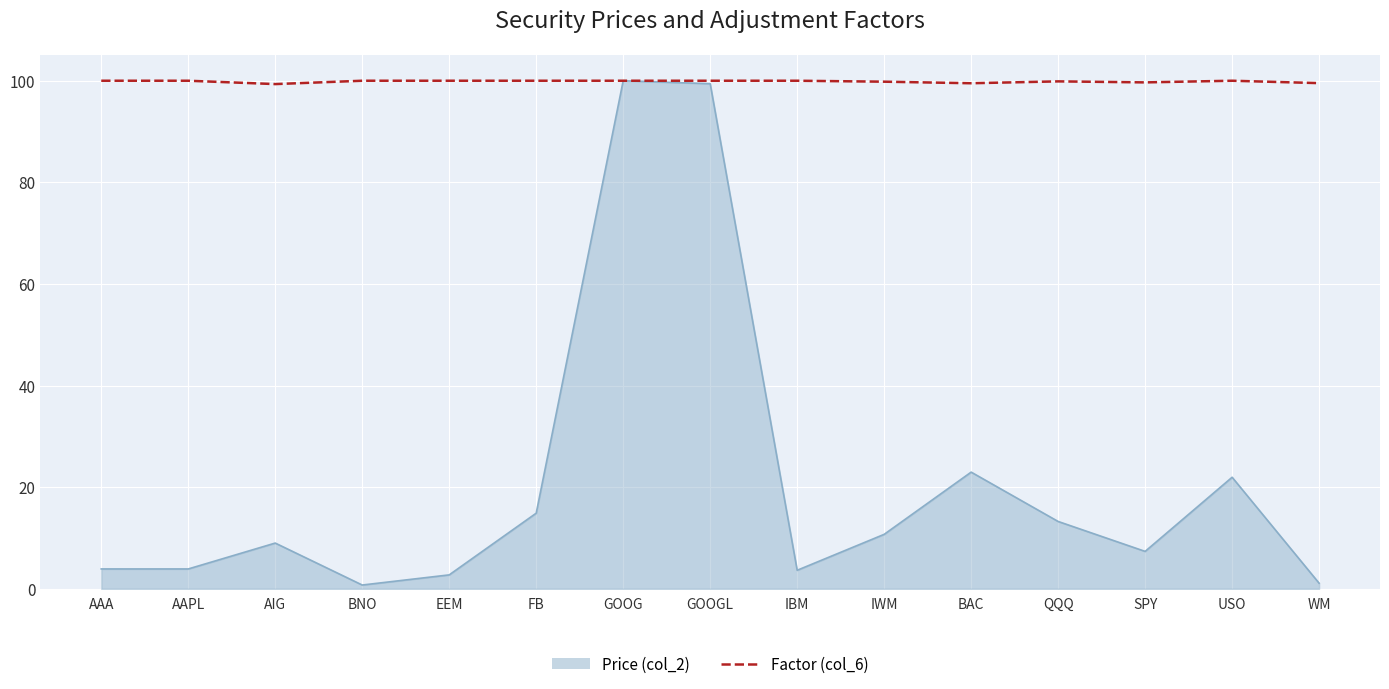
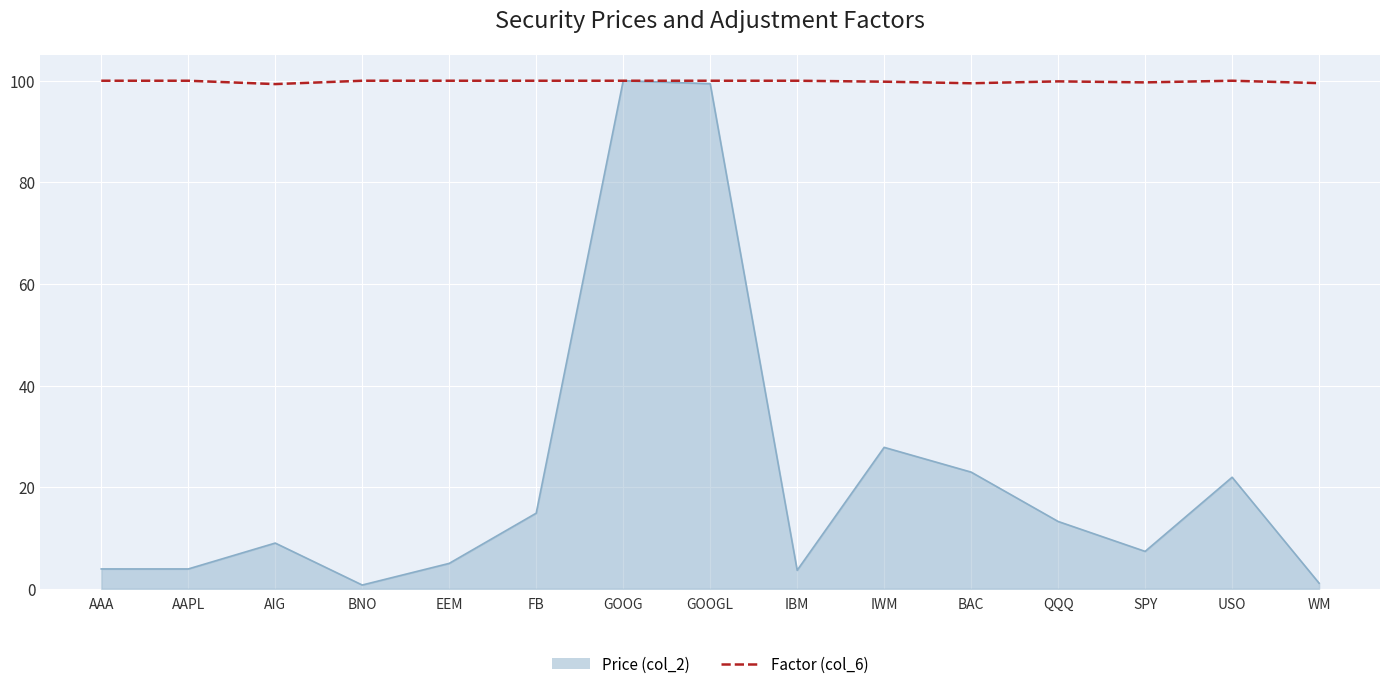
  {
    "Price (col_2)": {
      "AAA": 4,
      "AAPL": 4,
      "AIG": 9,
      "BNO": 1,
-     "EEM": 3,
+     "EEM": 5,
      "FB": 15,
      "GOOGL": 99,
      "IBM": 4,
-     "IWM": 11,
+     "IWM": 28,
      "BAC": 23,
      "QQQ": 13,
      "SPY": 7,
      "USO": 22,
      "WM": 1
    },
    "Factor (col_6)": {
      "AAA": 100,
      "AAPL": 100,
      "AIG": 99,
      "BNO": 100,
      "EEM": 100,
      "FB": 100,
      "GOOGL": 100,
      "IBM": 100,
      "IWM": 100,
      "BAC": 100,
      "QQQ": 100,
      "SPY": 100,
      "USO": 100,
      "WM": 100
    }
  }
